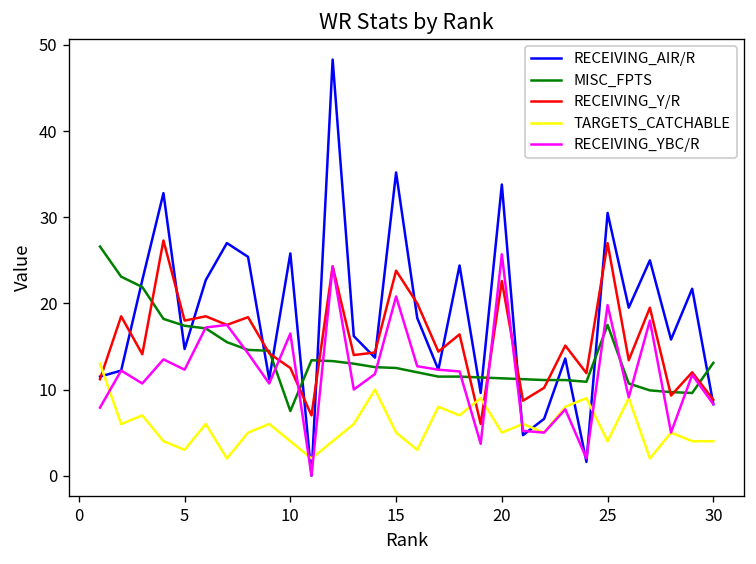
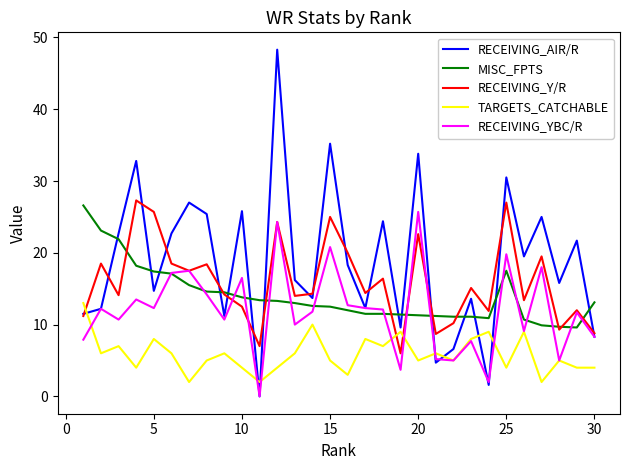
  {
    "RECEIVING_AIR/R": {
      "5": 15,
      "10": 26,
      "15": 35,
      "20": 34,
      "25": 31
    },
    "MISC_FPTS": {
      "5": 17,
-     "10": 8,
+     "10": 14,
      "15": 13,
      "20": 11,
      "25": 18,
      "30": 13
    },
    "RECEIVING_Y/R": {
-     "5": 18,
+     "5": 26,
      "10": 13,
-     "15": 24,
+     "15": 25,
      "20": 23,
      "25": 27,
      "30": 9
    },
    "TARGETS_CATCHABLE": {
-     "5": 3,
+     "5": 8,
      "10": 4,
      "15": 5,
      "20": 5,
      "25": 4,
      "30": 4
    },
    "RECEIVING_YBC/R": {
      "5": 12,
      "10": 17,
      "15": 21,
      "20": 26,
      "25": 20
    }
  }
